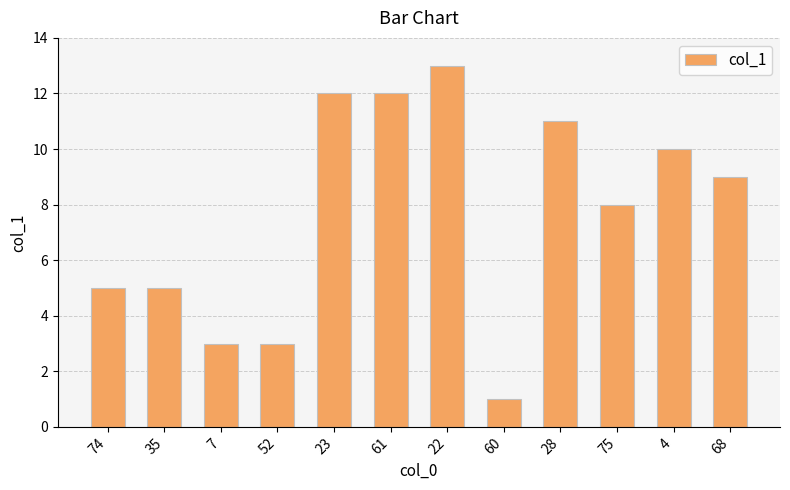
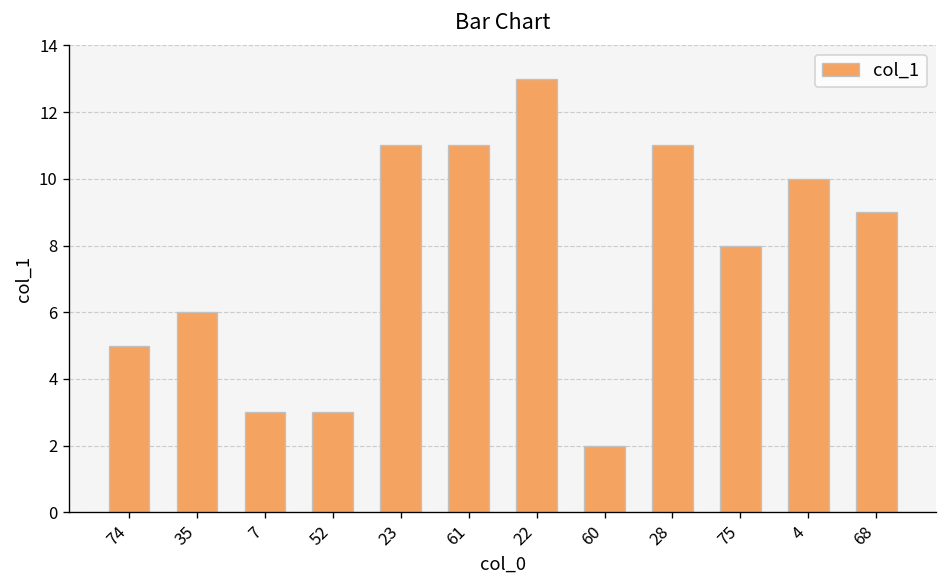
  {
    "74": 5,
-   "35": 5,
+   "35": 6,
    "7": 3,
    "52": 3,
-   "23": 12,
-   "61": 12,
+   "23": 11,
+   "61": 11,
    "22": 13,
-   "60": 1,
+   "60": 2,
    "28": 11,
    "75": 8,
    "4": 10,
    "68": 9
  }
